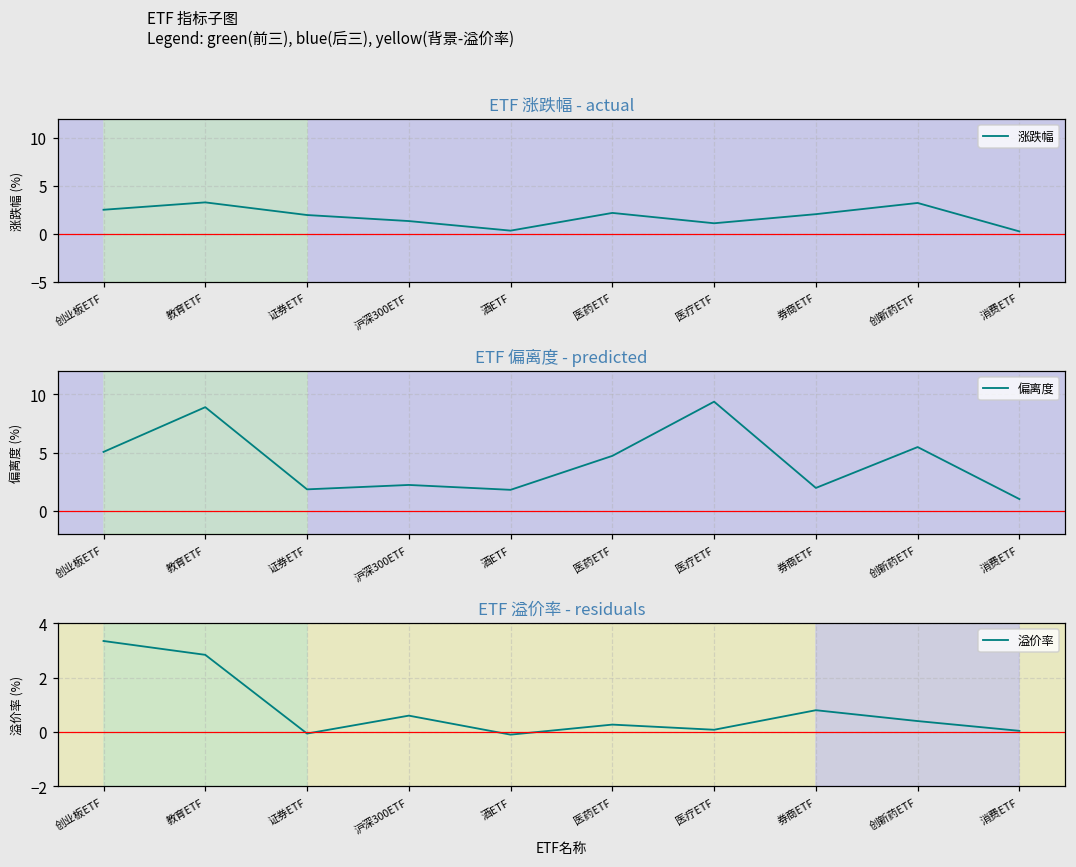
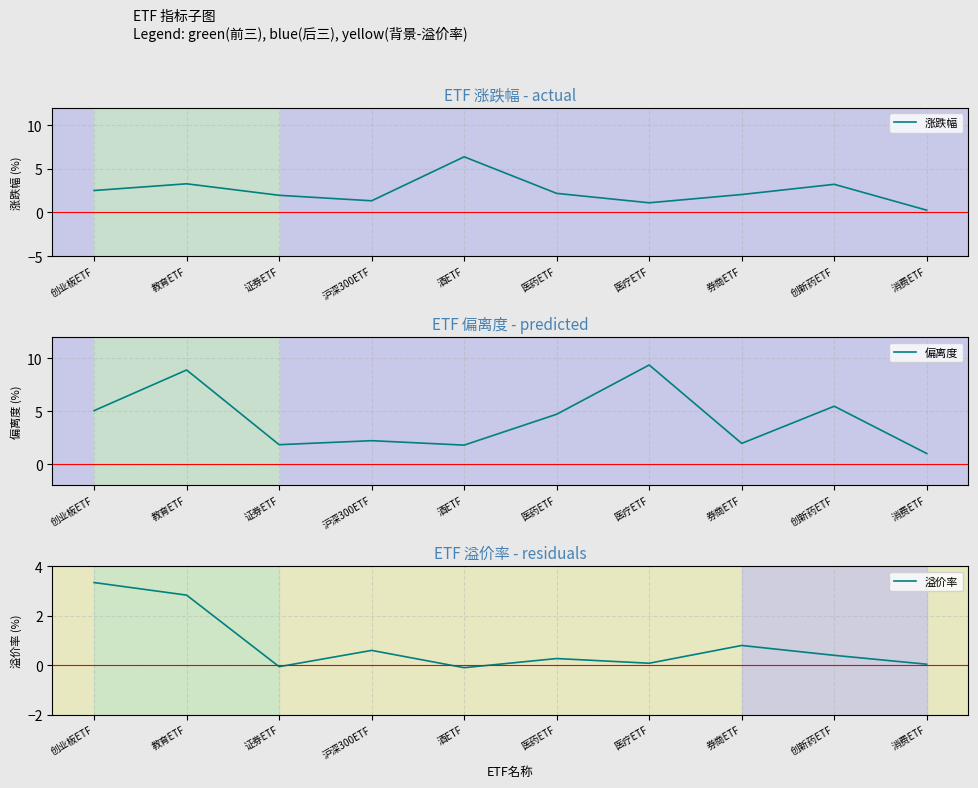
  {
    "ETF 涨跌幅 - actual": {
      "涨跌幅": {
        "创业板ETF": 3,
        "教育ETF": 3,
        "证券ETF": 2,
        "沪深300ETF": 1,
-       "酒ETF": 0,
+       "酒ETF": 6,
        "医药ETF": 2,
        "医疗ETF": 1,
        "券商ETF": 2,
        "创新药ETF": 3,
        "消费ETF": 0
      }
    },
    "ETF 偏离度 - predicted": {
      "偏离度": {
        "创业板ETF": 5.1,
        "教育ETF": 8.9,
        "证券ETF": 1.8,
        "沪深300ETF": 2.2,
        "酒ETF": 1.8,
        "医药ETF": 4.7,
        "医疗ETF": 9.4,
        "券商ETF": 2.0,
        "创新药ETF": 5.5,
        "消费ETF": 1.0
      }
    },
    "ETF 溢价率 - residuals": {
      "溢价率": {
        "创业板ETF": 3.4,
        "教育ETF": 2.8,
        "证券ETF": -0.1,
        "沪深300ETF": 0.6,
        "酒ETF": -0.1,
        "医药ETF": 0.3,
        "医疗ETF": 0.1,
        "券商ETF": 0.8,
        "创新药ETF": 0.4,
        "消费ETF": 0.0
      }
    }
  }
